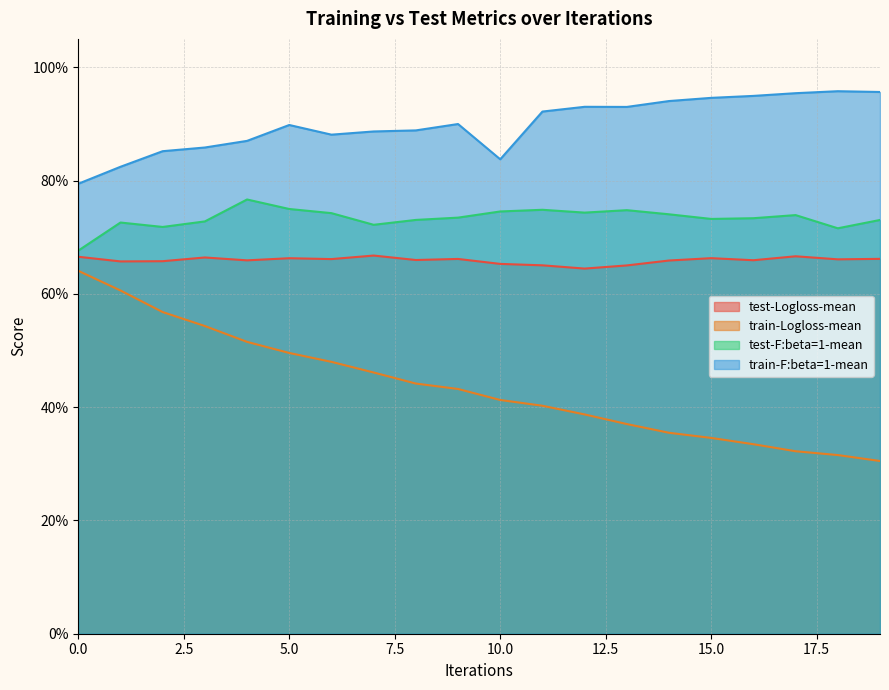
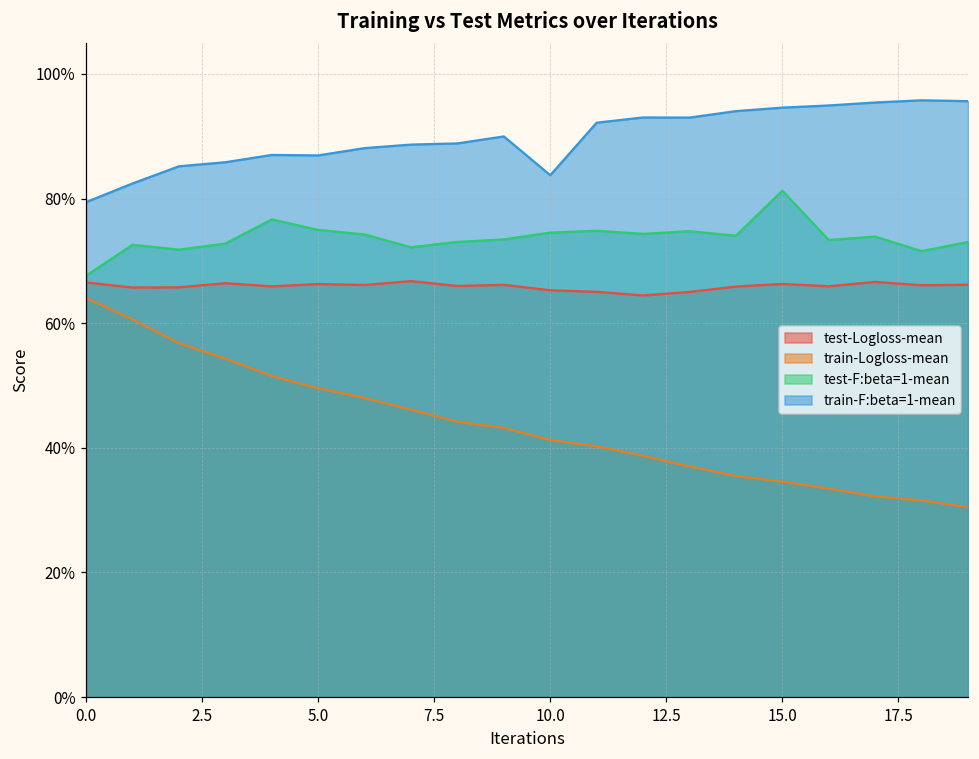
  {
    "test-F:beta=1-mean": {
      "0.0": "68%",
      "5.0": "75%",
      "10.0": "75%",
-     "15.0": "73%"
+     "15.0": "81%"
    },
    "train-F:beta=1-mean": {
      "0.0": "79%",
-     "5.0": "90%",
+     "5.0": "87%",
      "10.0": "84%",
      "15.0": "95%"
    }
  }
